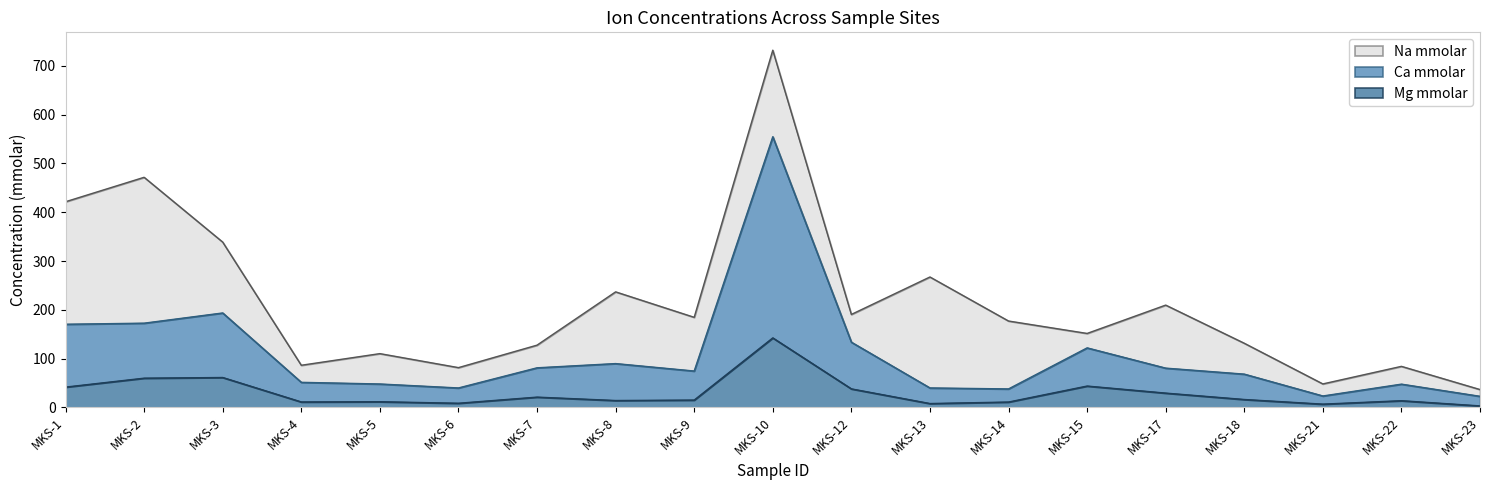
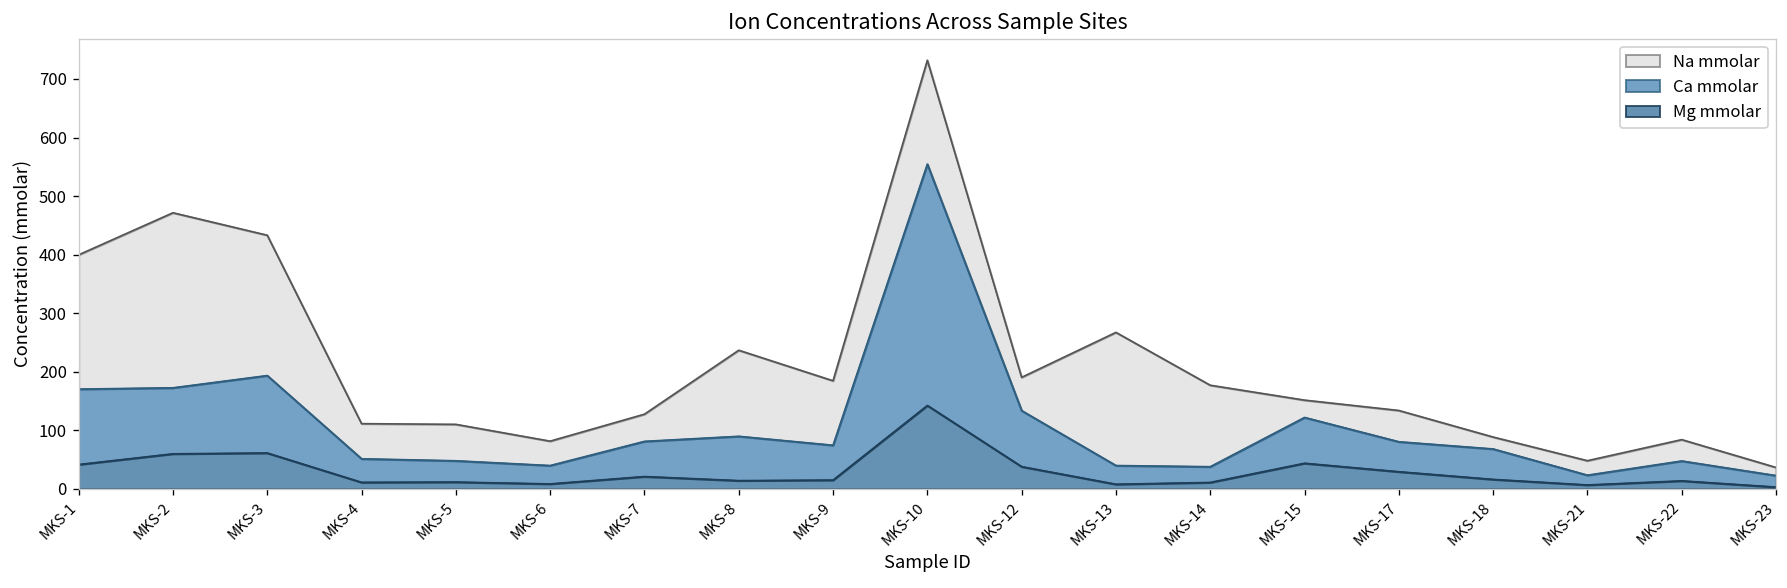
  {
    "Na mmolar": {
-     "MKS-1": 250,
+     "MKS-1": 230,
      "MKS-2": 300,
-     "MKS-3": 150,
-     "MKS-4": 30,
+     "MKS-3": 240,
+     "MKS-4": 60,
      "MKS-5": 60,
      "MKS-6": 40,
      "MKS-7": 50,
      "MKS-8": 150,
      "MKS-9": 110,
      "MKS-10": 180,
      "MKS-12": 60,
      "MKS-13": 230,
      "MKS-14": 140,
      "MKS-15": 30,
-     "MKS-17": 130,
-     "MKS-18": 60,
+     "MKS-17": 50,
+     "MKS-18": 20,
      "MKS-21": 20,
      "MKS-22": 40,
      "MKS-23": 10
    }
  }
